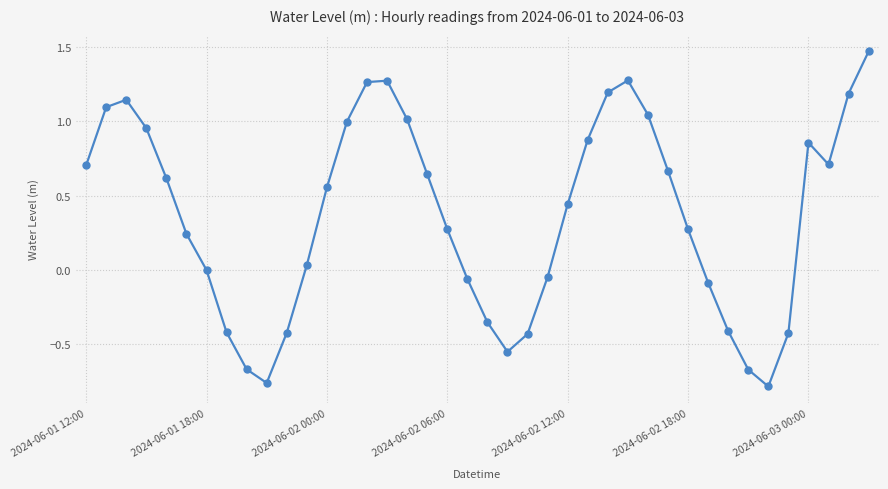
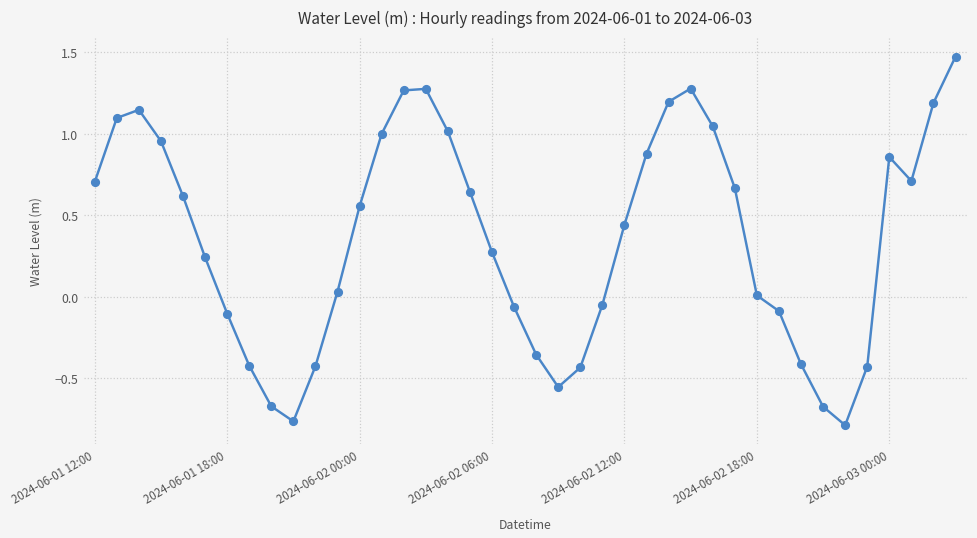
  {
    "2024-06-01 12:00": 0.70,
-   "2024-06-01 18:00": 0.00,
+   "2024-06-01 18:00": -0.10,
    "2024-06-02 00:00": 0.56,
    "2024-06-02 06:00": 0.27,
    "2024-06-02 12:00": 0.44,
-   "2024-06-02 18:00": 0.27,
+   "2024-06-02 18:00": 0.01,
    "2024-06-03 00:00": 0.86
  }
